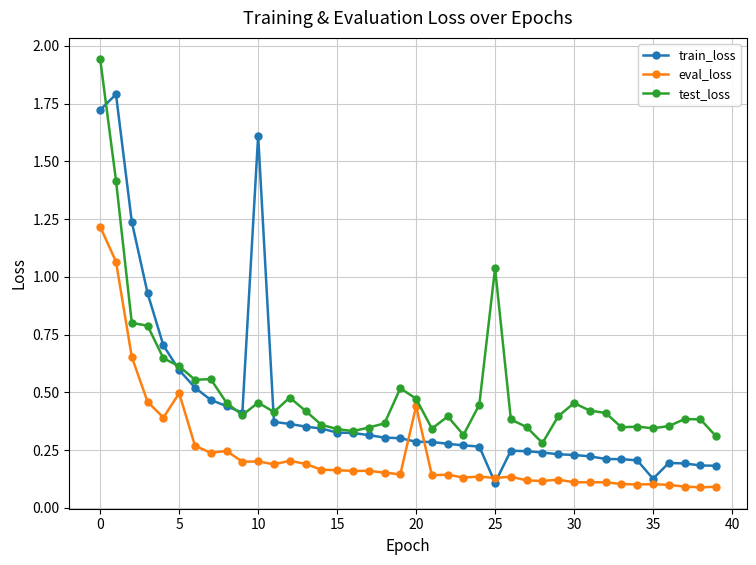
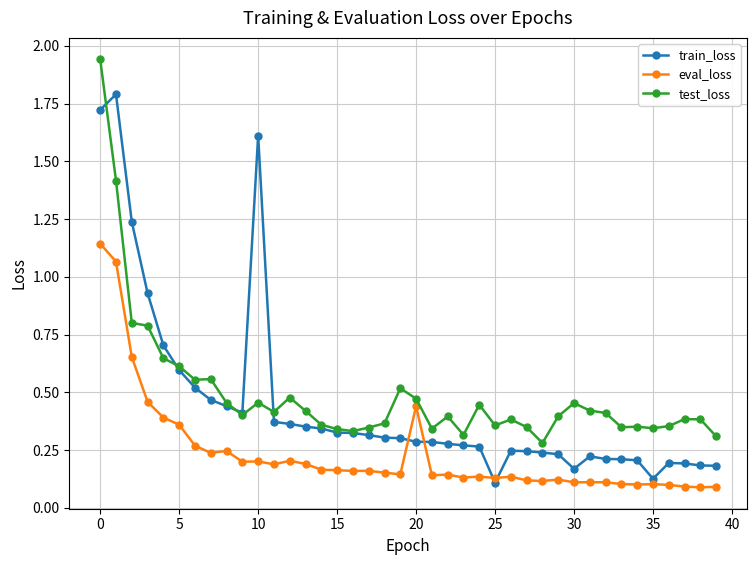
  {
    "train_loss": {
      "0": 1.72,
      "5": 0.60,
      "10": 1.61,
      "15": 0.33,
      "20": 0.29,
      "25": 0.11,
-     "30": 0.23,
+     "30": 0.17,
      "35": 0.13
    },
    "eval_loss": {
-     "0": 1.22,
-     "5": 0.50,
+     "0": 1.14,
+     "5": 0.36,
      "10": 0.20,
      "15": 0.16,
      "20": 0.44,
      "25": 0.13,
      "30": 0.11,
      "35": 0.10
    },
    "test_loss": {
      "0": 1.94,
      "5": 0.61,
      "10": 0.46,
      "15": 0.34,
      "20": 0.47,
-     "25": 1.04,
+     "25": 0.36,
      "30": 0.45,
      "35": 0.34
    }
  }
